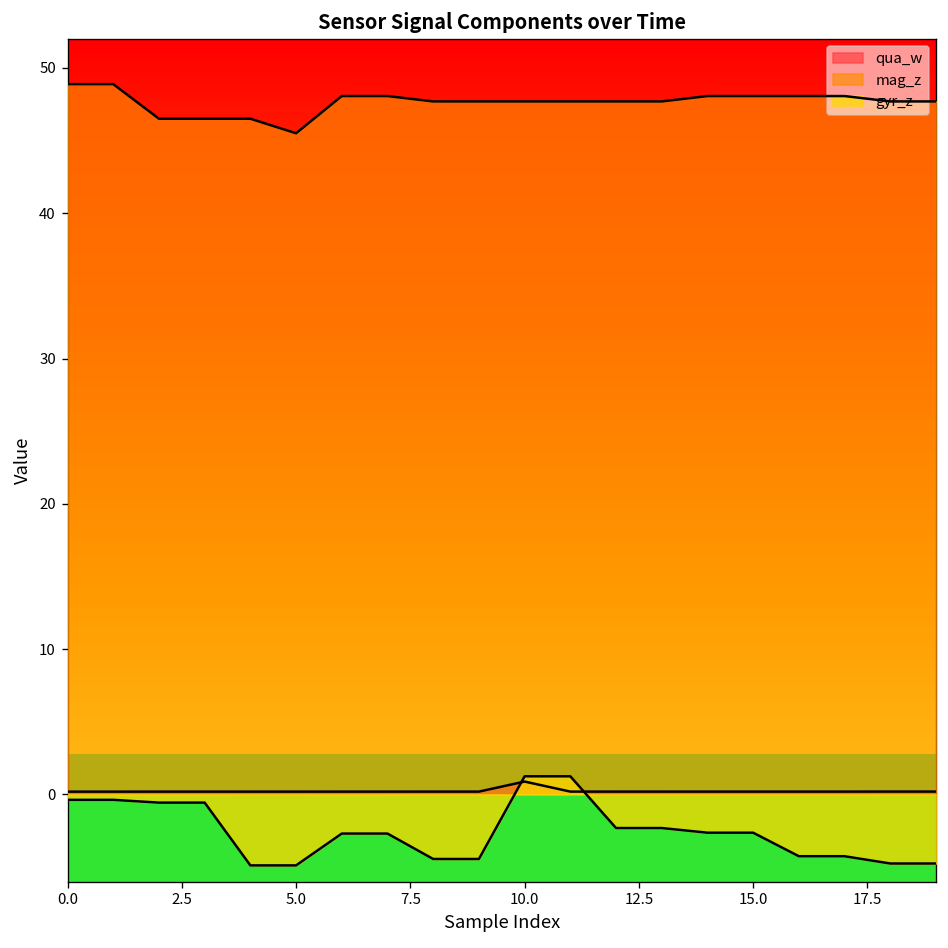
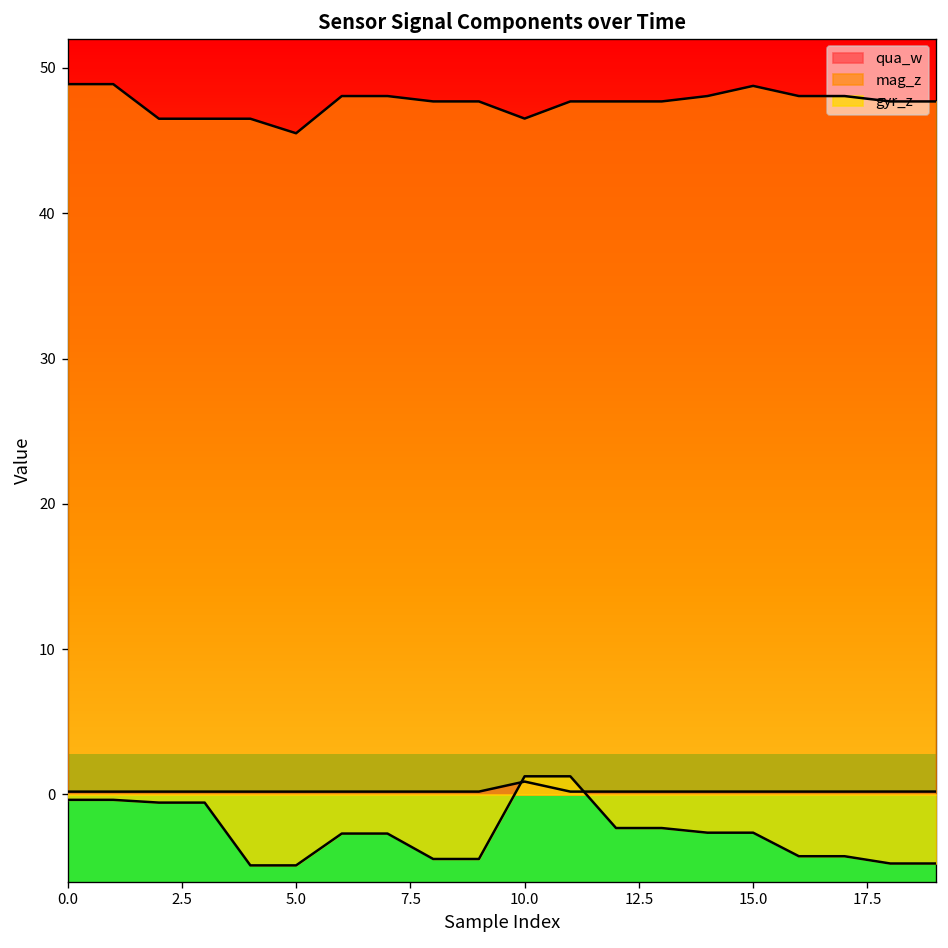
  {
    "qua_w": {
      "10.0": 0.9
    },
    "mag_z": {
      "0.0": 48.9,
      "5.0": 45.5,
-     "10.0": 47.7,
-     "15.0": 48.1
+     "10.0": 46.5,
+     "15.0": 48.8
    }
  }
